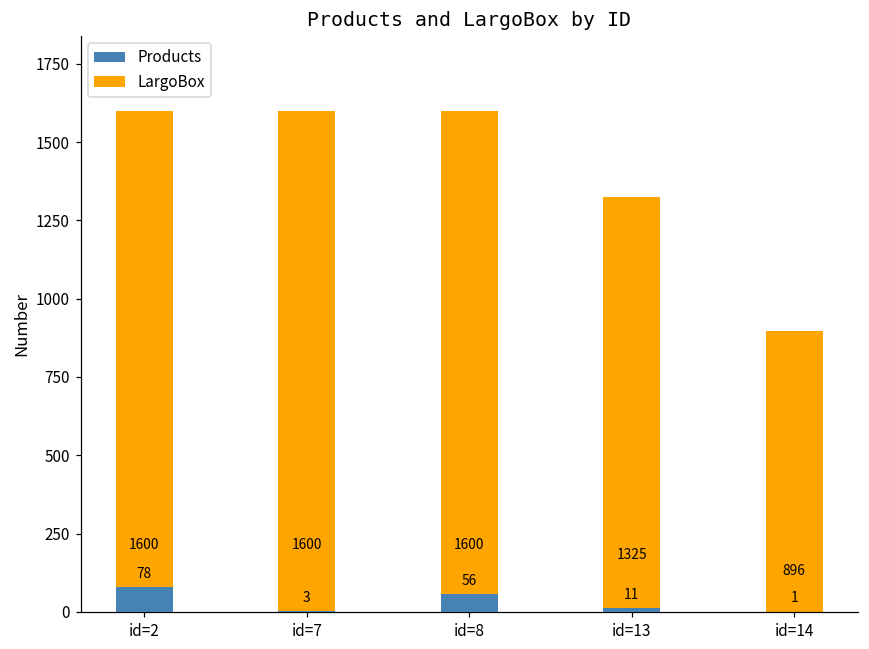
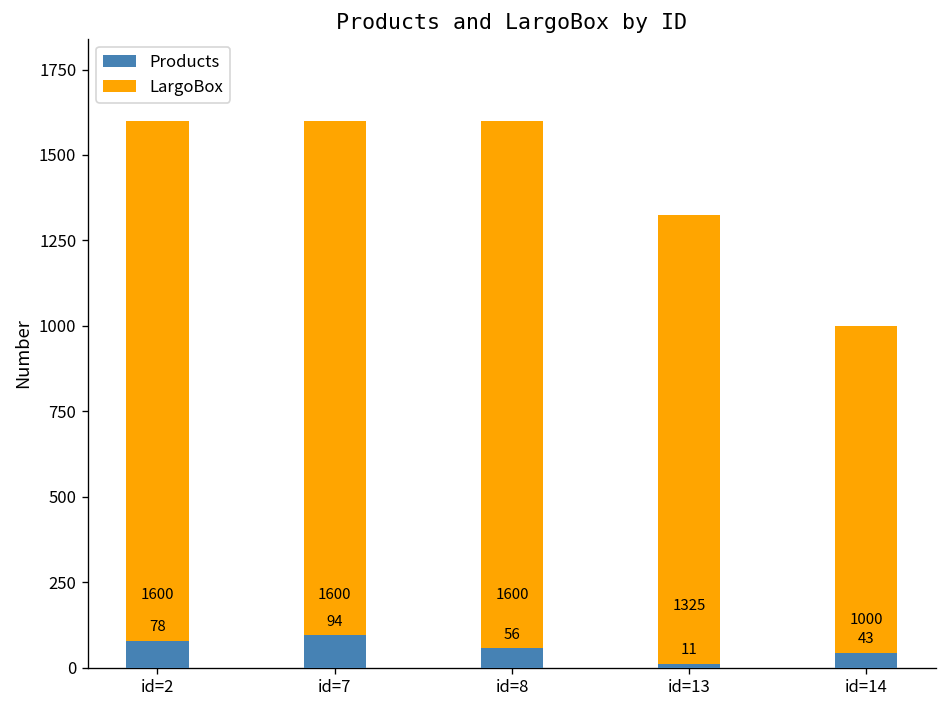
  {
    "Products": {
-     "id=7": 3,
-     "id=14": 1
+     "id=7": 94,
+     "id=14": 43
    },
    "LargoBox": {
      "id=2": 1600,
      "id=7": 1600,
      "id=8": 1600,
      "id=13": 1325,
-     "id=14": 896
+     "id=14": 1000
    }
  }
